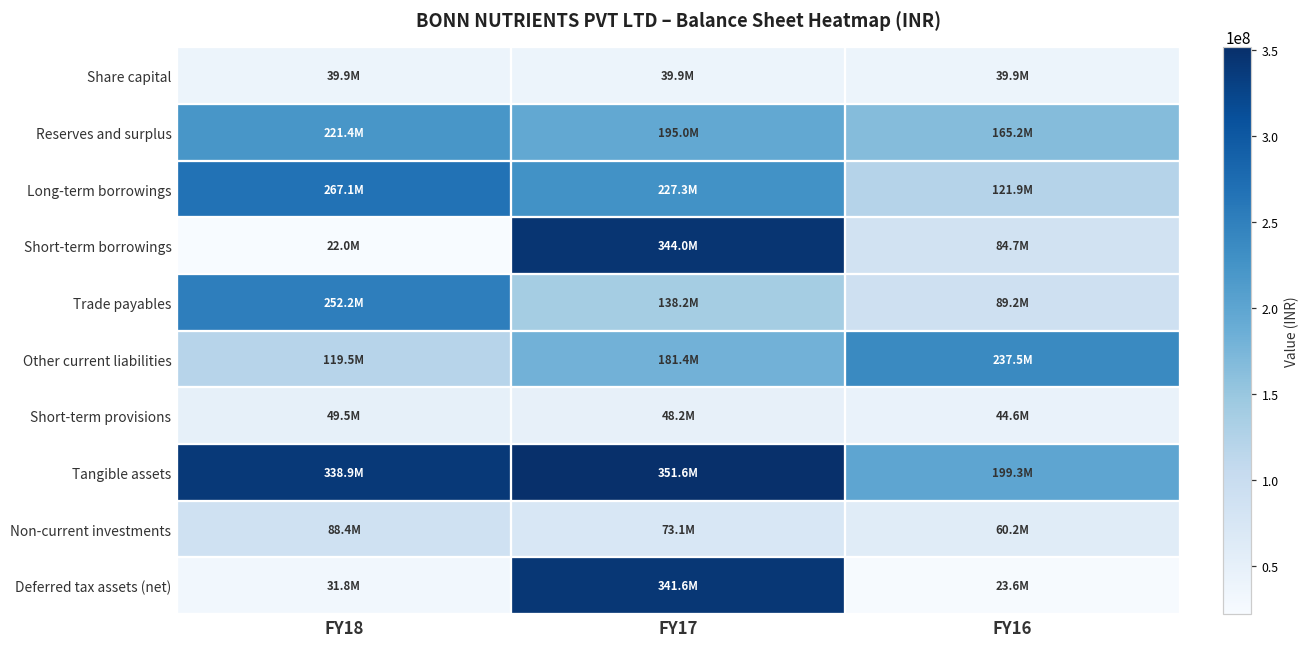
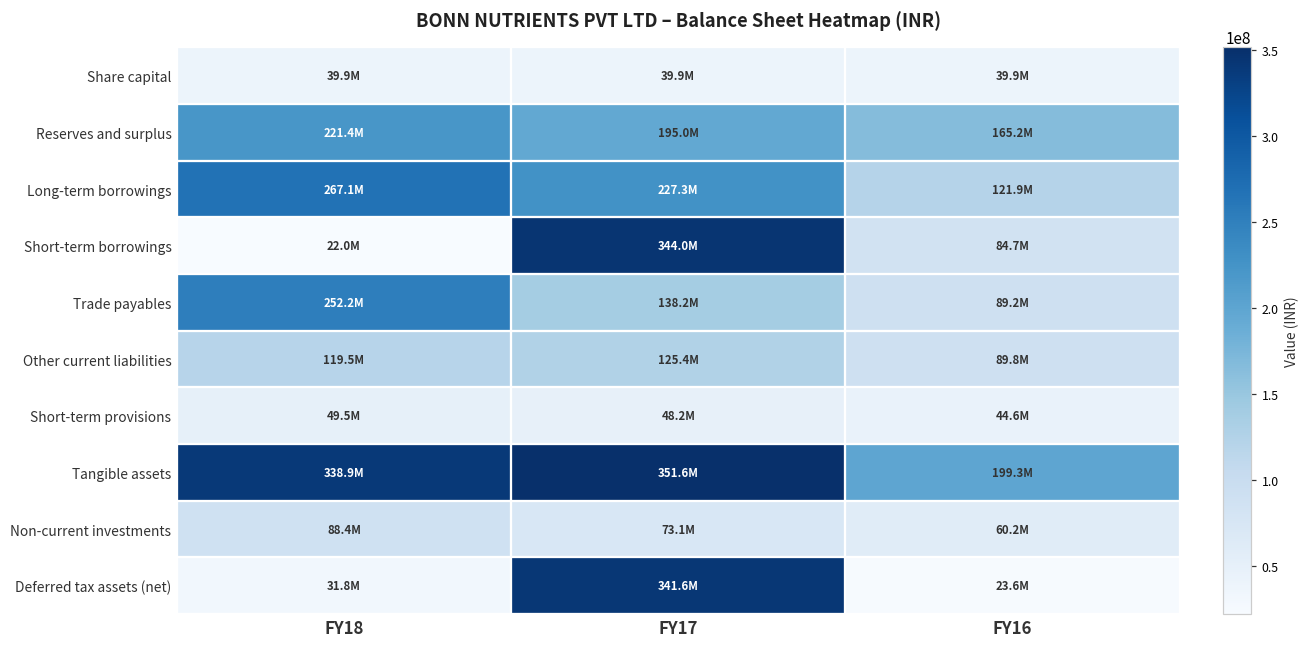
  {
    "Share capital": {
      "FY18": "39.9M",
      "FY17": "39.9M",
      "FY16": "39.9M"
    },
    "Reserves and surplus": {
      "FY18": "221.4M",
      "FY17": "195.0M",
      "FY16": "165.2M"
    },
    "Long-term borrowings": {
      "FY18": "267.1M",
      "FY17": "227.3M",
      "FY16": "121.9M"
    },
    "Short-term borrowings": {
      "FY18": "22.0M",
      "FY17": "344.0M",
      "FY16": "84.7M"
    },
    "Trade payables": {
      "FY18": "252.2M",
      "FY17": "138.2M",
      "FY16": "89.2M"
    },
    "Other current liabilities": {
      "FY18": "119.5M",
-     "FY17": "181.4M",
-     "FY16": "237.5M"
+     "FY17": "125.4M",
+     "FY16": "89.8M"
    },
    "Short-term provisions": {
      "FY18": "49.5M",
      "FY17": "48.2M",
      "FY16": "44.6M"
    },
    "Tangible assets": {
      "FY18": "338.9M",
      "FY17": "351.6M",
      "FY16": "199.3M"
    },
    "Non-current investments": {
      "FY18": "88.4M",
      "FY17": "73.1M",
      "FY16": "60.2M"
    },
    "Deferred tax assets (net)": {
      "FY18": "31.8M",
      "FY17": "341.6M",
      "FY16": "23.6M"
    }
  }
